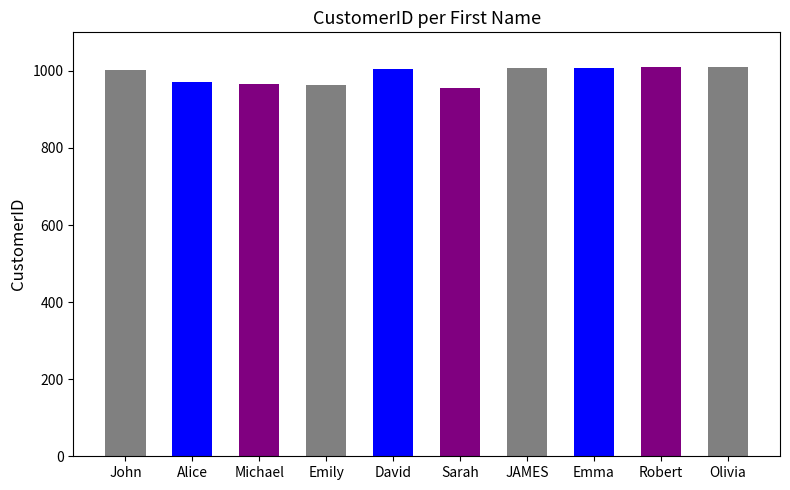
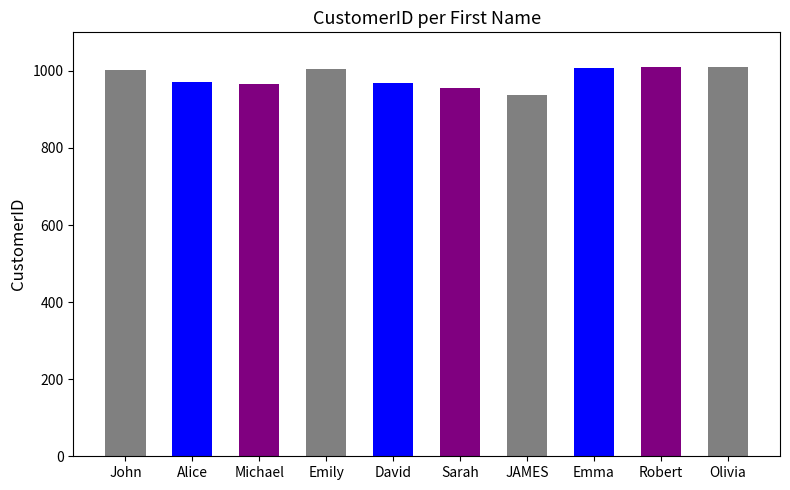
  {
    "John": 1000,
    "Alice": 970,
    "Michael": 970,
-   "Emily": 960,
-   "David": 1010,
+   "Emily": 1000,
+   "David": 970,
    "Sarah": 960,
-   "JAMES": 1010,
+   "JAMES": 940,
    "Emma": 1010,
    "Robert": 1010,
    "Olivia": 1010
  }
